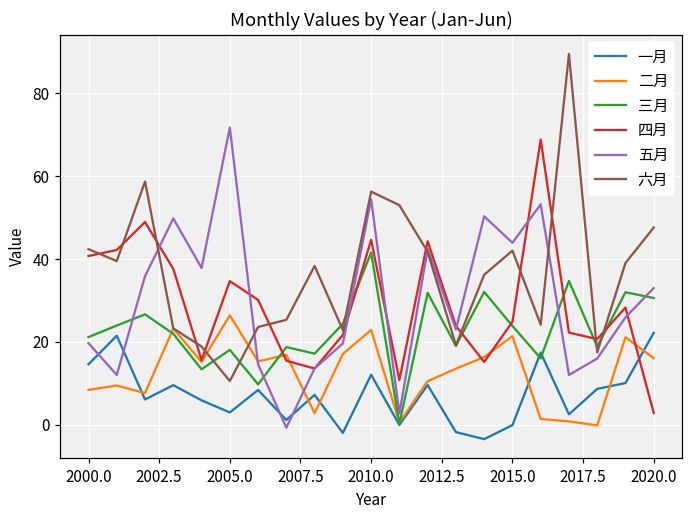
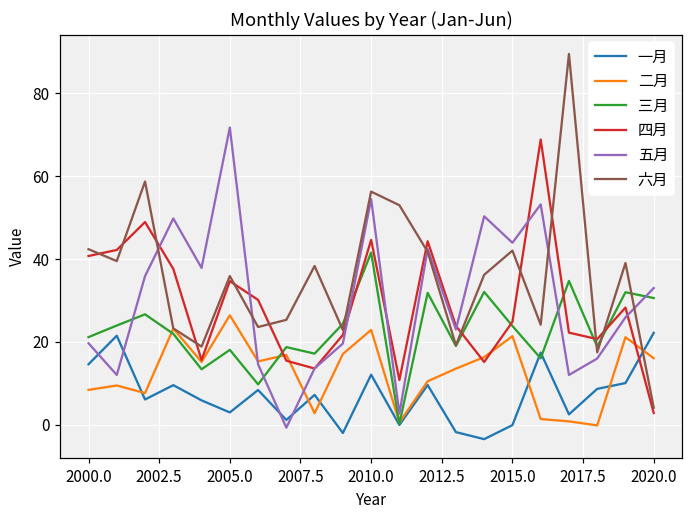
  {
    "一月": {
      "2000.0": 15,
      "2005.0": 3,
      "2010.0": 12,
      "2015.0": 0,
      "2020.0": 22
    },
    "二月": {
      "2000.0": 8,
      "2005.0": 26,
      "2010.0": 23,
      "2015.0": 21,
      "2020.0": 16
    },
    "三月": {
      "2000.0": 21,
      "2005.0": 18,
      "2010.0": 42,
      "2015.0": 24,
      "2020.0": 31
    },
    "四月": {
      "2000.0": 41,
      "2005.0": 35,
      "2010.0": 45,
      "2015.0": 25,
      "2020.0": 3
    },
    "五月": {
      "2000.0": 20,
      "2005.0": 72,
      "2010.0": 54,
      "2015.0": 44,
      "2020.0": 33
    },
    "六月": {
      "2000.0": 42,
-     "2005.0": 11,
+     "2005.0": 36,
      "2010.0": 56,
      "2015.0": 42,
-     "2020.0": 48
+     "2020.0": 4
    }
  }
